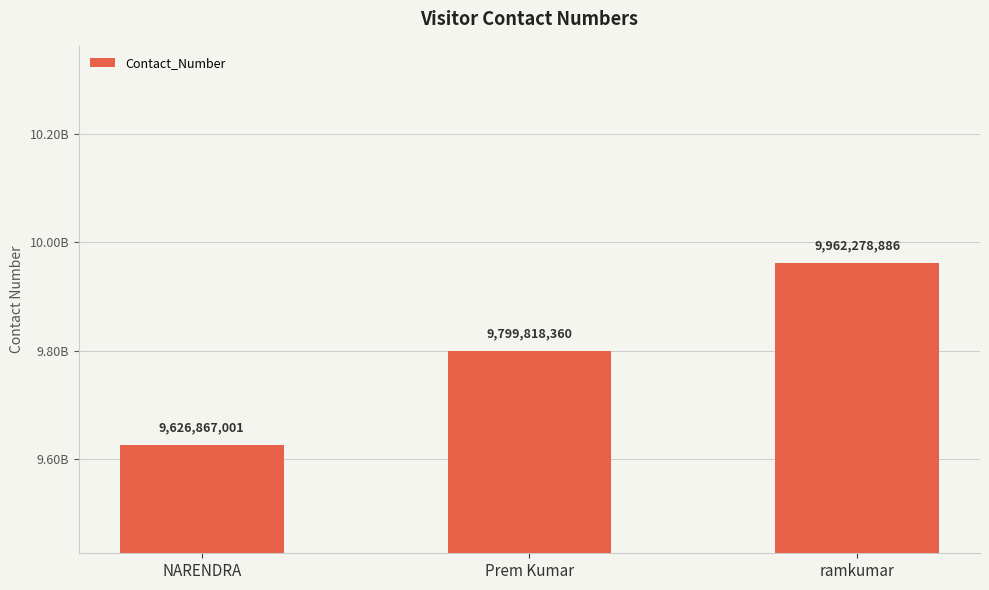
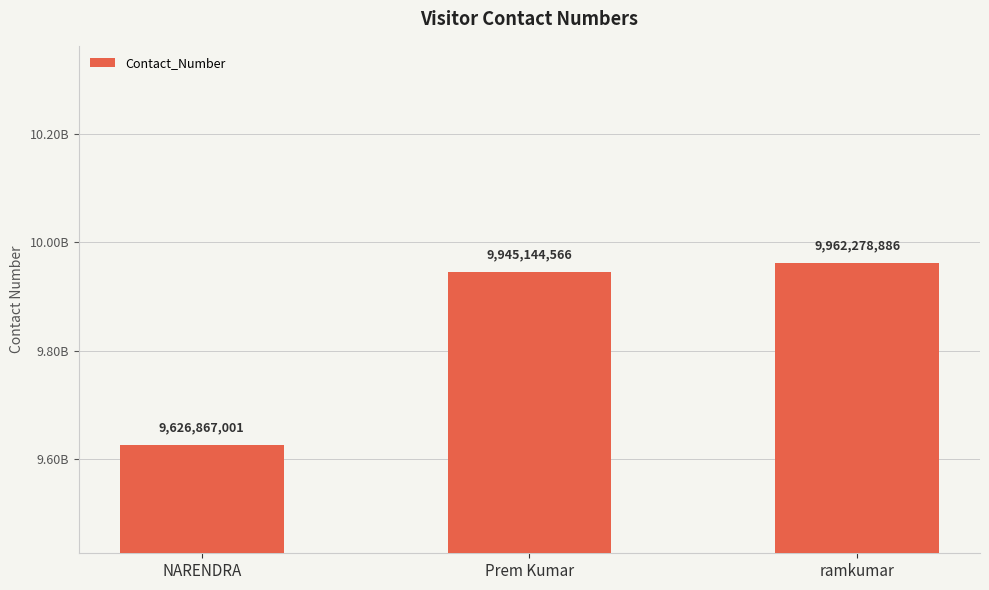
  {
    "NARENDRA": "9,626,867,001",
-   "Prem Kumar": "9,799,818,360",
+   "Prem Kumar": "9,945,144,566",
    "ramkumar": "9,962,278,886"
  }
